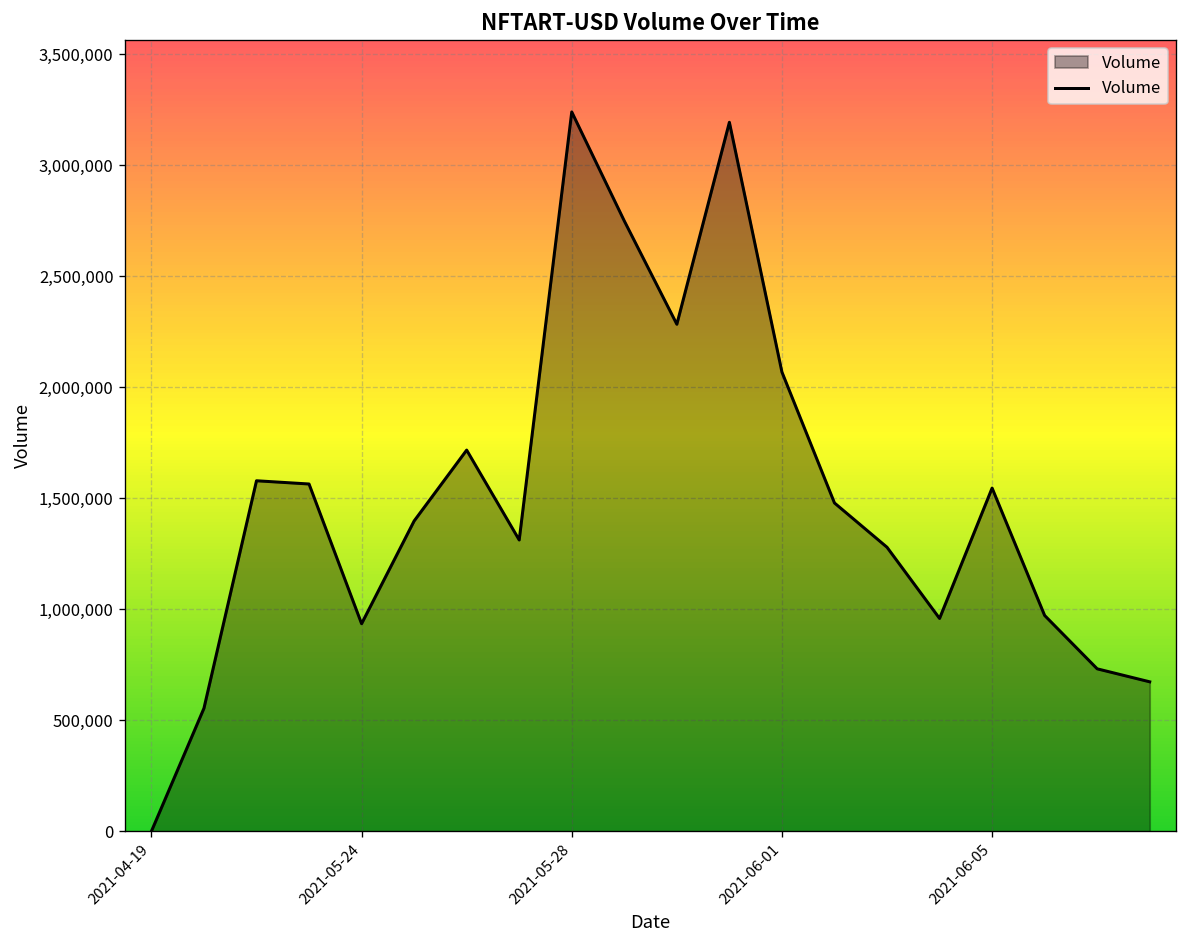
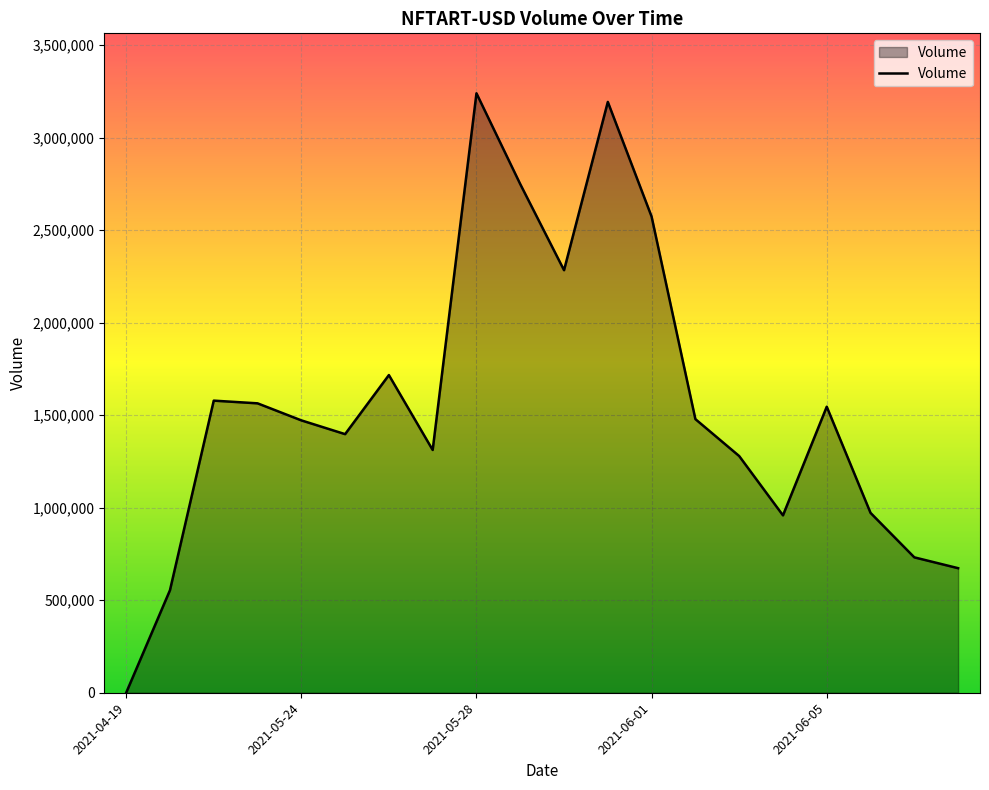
  {
    "2021-04-19": "0",
-   "2021-05-24": "930,000",
+   "2021-05-24": "1,470,000",
    "2021-05-28": "3,240,000",
-   "2021-06-01": "2,070,000",
+   "2021-06-01": "2,570,000",
    "2021-06-05": "1,550,000"
  }
